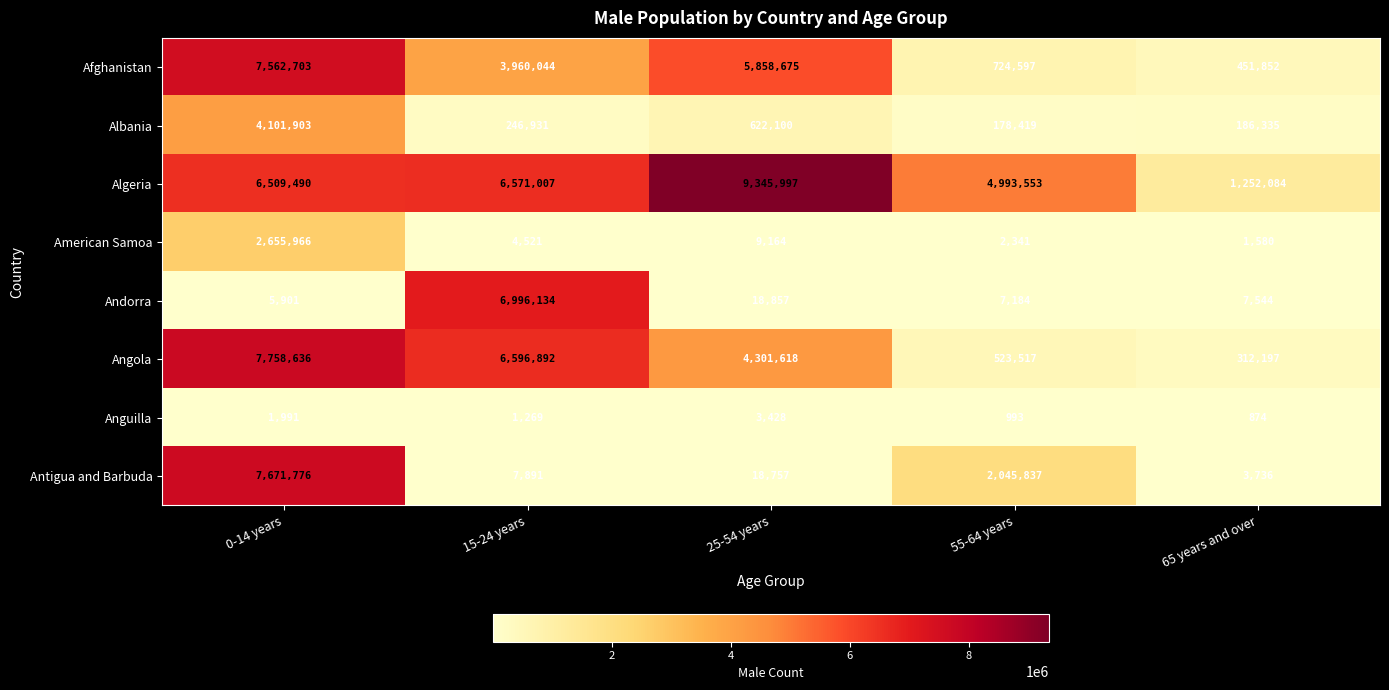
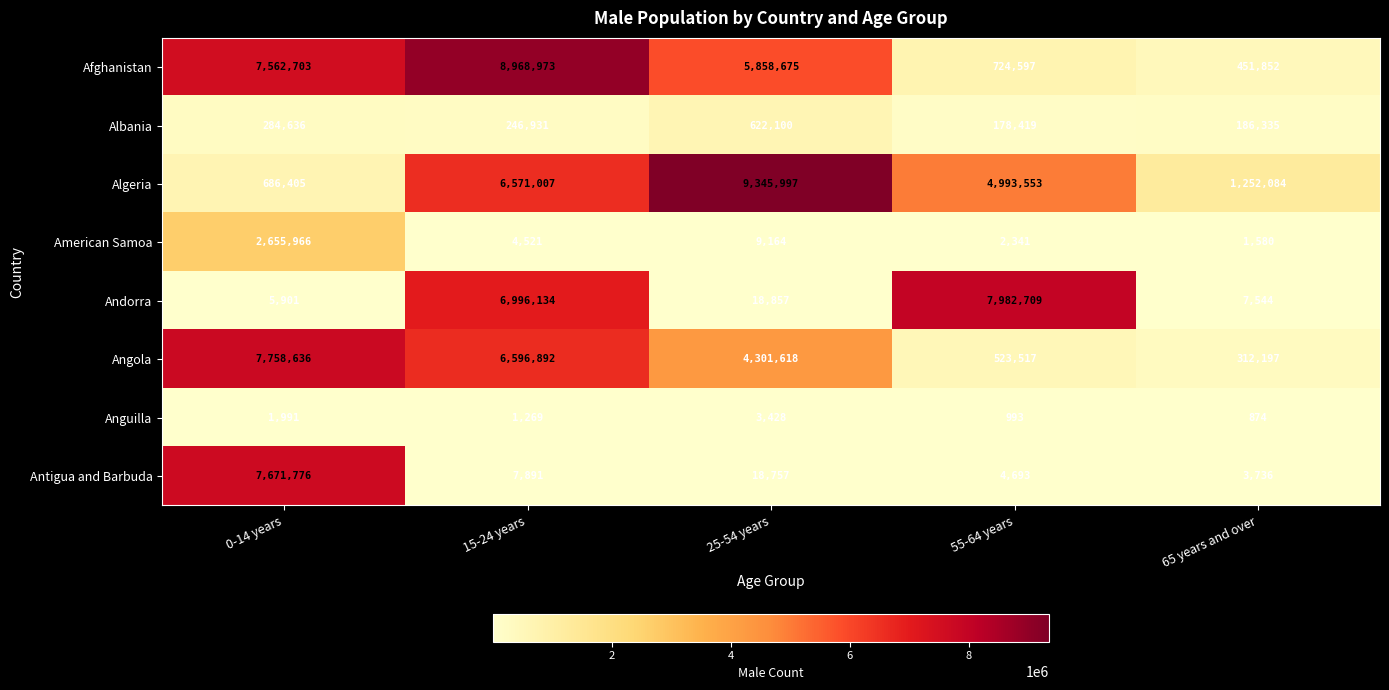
  {
    "Afghanistan": {
      "0-14 years": "7,562,703",
-     "15-24 years": "3,960,044",
+     "15-24 years": "8,968,973",
      "25-54 years": "5,858,675",
      "55-64 years": "724,597",
      "65 years and over": "451,852"
    },
    "Albania": {
-     "0-14 years": "4,101,903",
+     "0-14 years": "284,636",
      "15-24 years": "246,931",
      "25-54 years": "622,100",
      "55-64 years": "178,419",
      "65 years and over": "186,335"
    },
    "Algeria": {
-     "0-14 years": "6,509,490",
+     "0-14 years": "686,405",
      "15-24 years": "6,571,007",
      "25-54 years": "9,345,997",
      "55-64 years": "4,993,553",
      "65 years and over": "1,252,084"
    },
    "American Samoa": {
      "0-14 years": "2,655,966",
      "15-24 years": "4,521",
      "25-54 years": "9,164",
      "55-64 years": "2,341",
      "65 years and over": "1,580"
    },
    "Andorra": {
      "0-14 years": "5,901",
      "15-24 years": "6,996,134",
      "25-54 years": "18,857",
-     "55-64 years": "7,184",
+     "55-64 years": "7,982,709",
      "65 years and over": "7,544"
    },
    "Angola": {
      "0-14 years": "7,758,636",
      "15-24 years": "6,596,892",
      "25-54 years": "4,301,618",
      "55-64 years": "523,517",
      "65 years and over": "312,197"
    },
    "Anguilla": {
      "0-14 years": "1,991",
      "15-24 years": "1,269",
      "25-54 years": "3,428",
      "55-64 years": "993",
      "65 years and over": "874"
    },
    "Antigua and Barbuda": {
      "0-14 years": "7,671,776",
      "15-24 years": "7,891",
      "25-54 years": "18,757",
-     "55-64 years": "2,045,837",
+     "55-64 years": "4,693",
      "65 years and over": "3,736"
    }
  }
